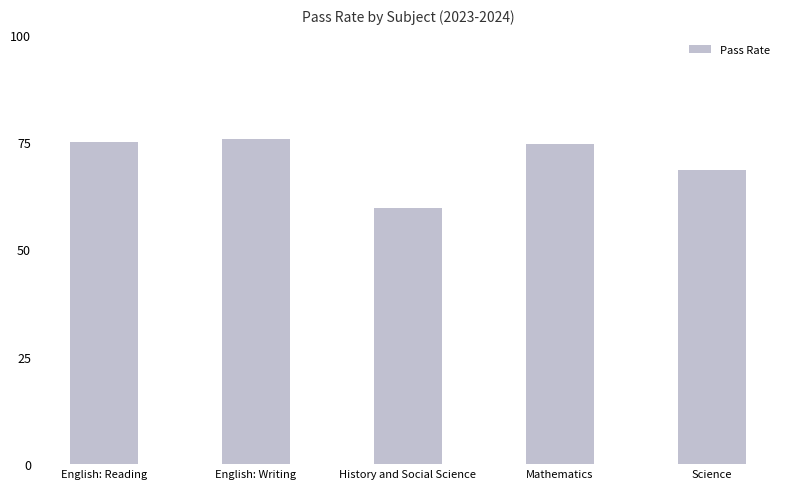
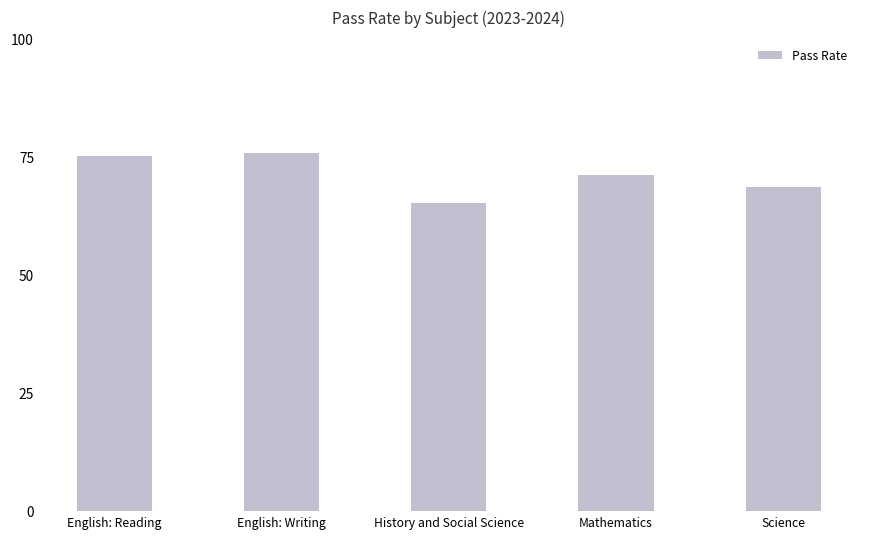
  {
    "English: Reading": 75,
    "English: Writing": 76,
-   "History and Social Science": 60,
-   "Mathematics": 74,
+   "History and Social Science": 65,
+   "Mathematics": 71,
    "Science": 68
  }
